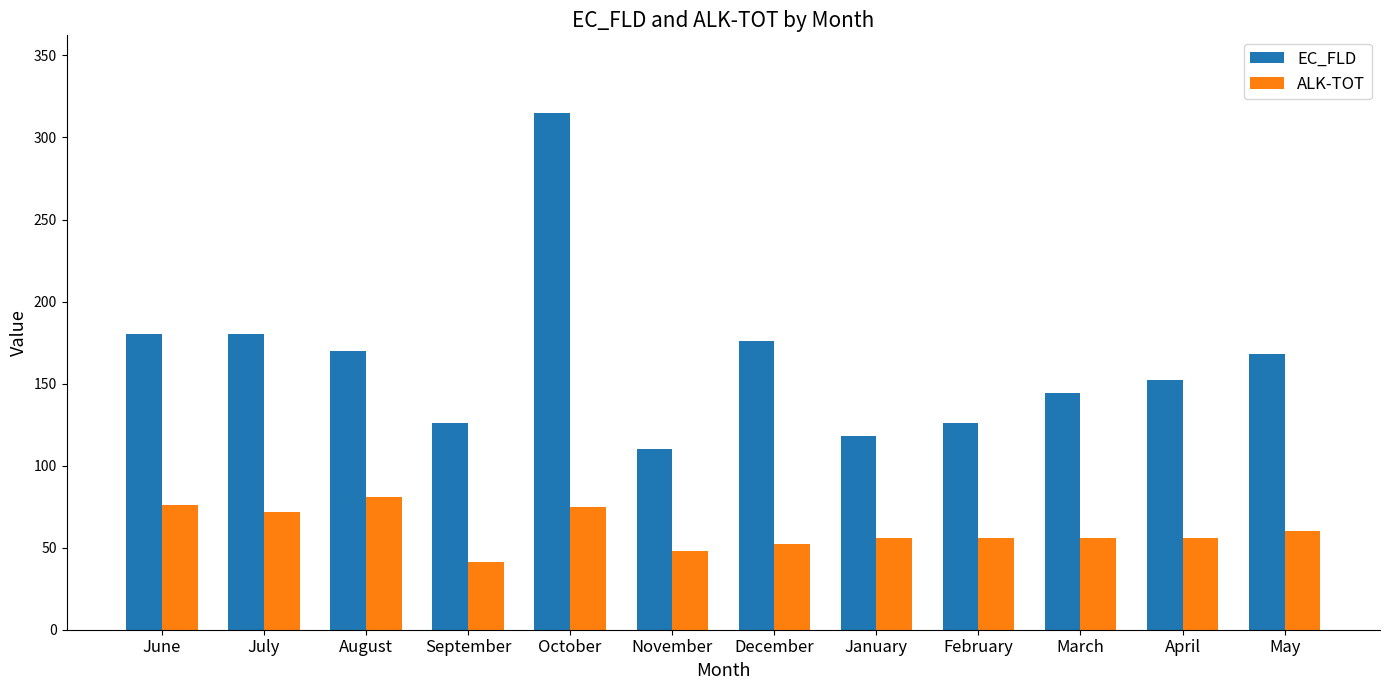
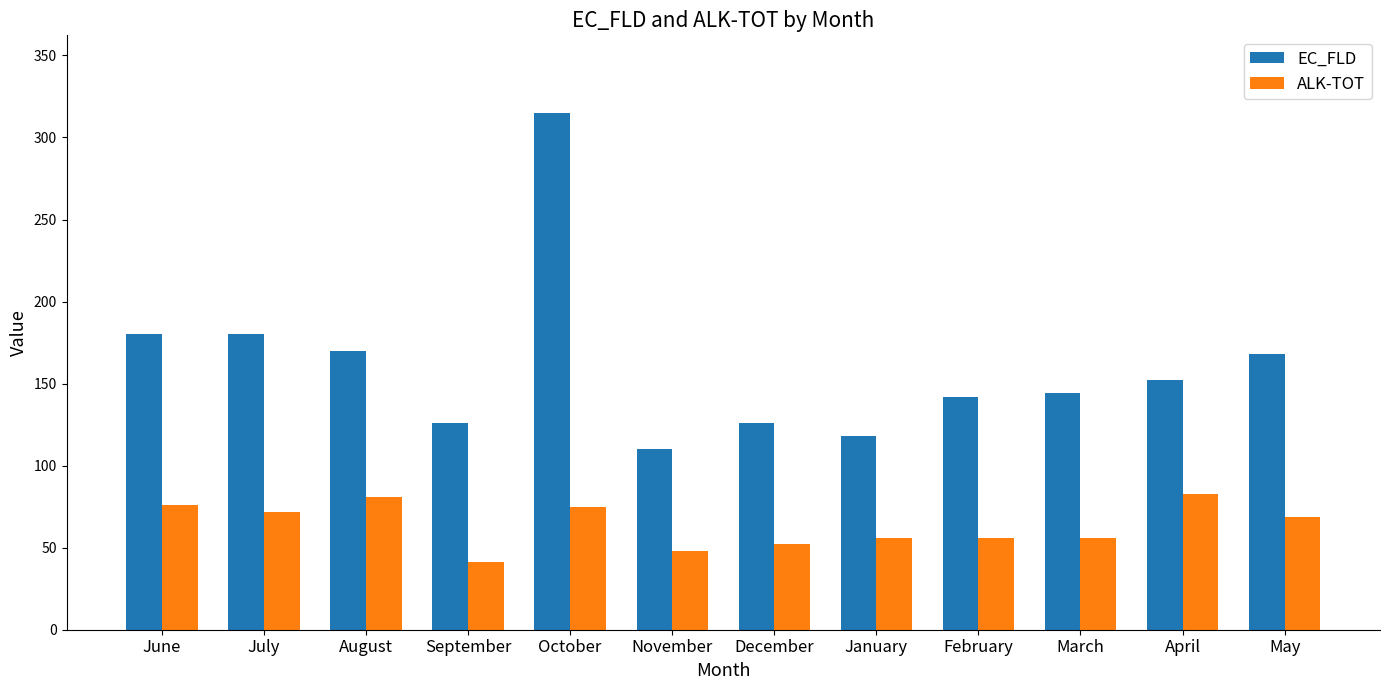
  {
    "EC_FLD": {
      "June": 180,
      "July": 180,
      "August": 170,
      "September": 126,
      "October": 315,
      "November": 110,
-     "December": 176,
+     "December": 126,
      "January": 118,
-     "February": 126,
+     "February": 142,
      "March": 144,
      "April": 152,
      "May": 168
    },
    "ALK-TOT": {
      "June": 76,
      "July": 72,
      "August": 81,
      "September": 41,
      "October": 75,
      "November": 48,
      "December": 52,
      "January": 56,
      "February": 56,
      "March": 56,
-     "April": 56,
-     "May": 60
+     "April": 83,
+     "May": 69
    }
  }
